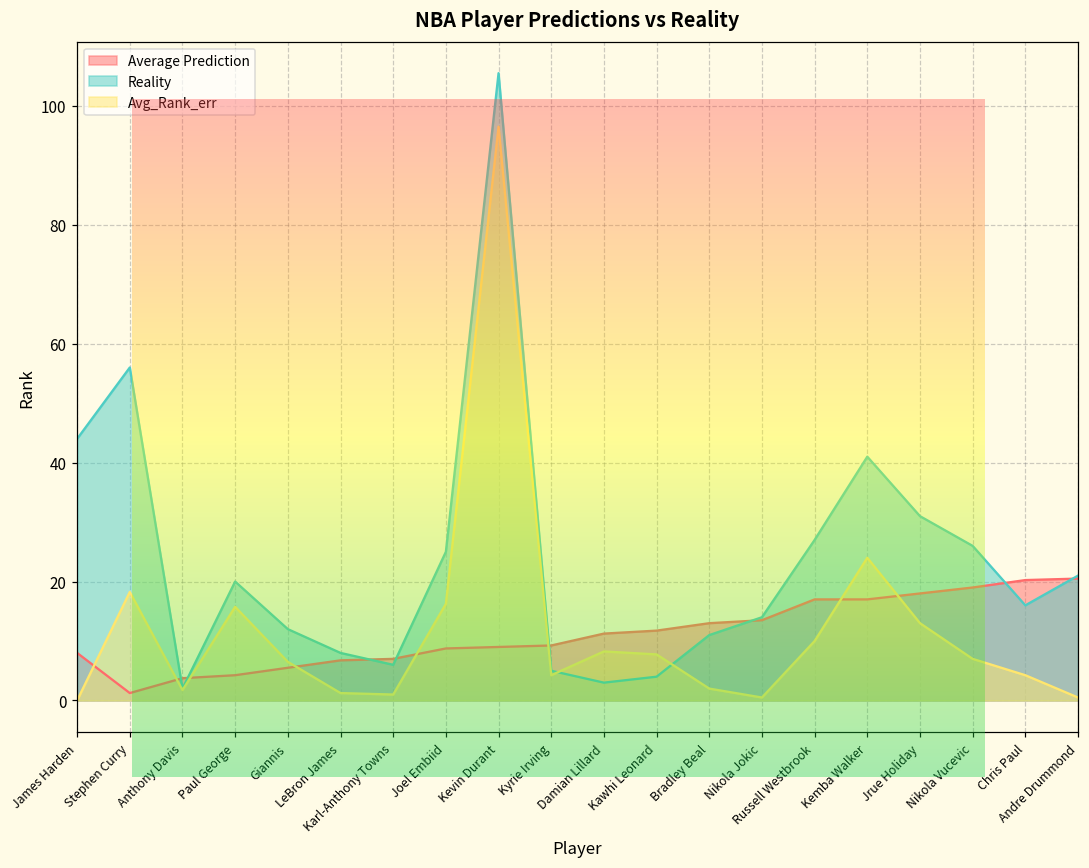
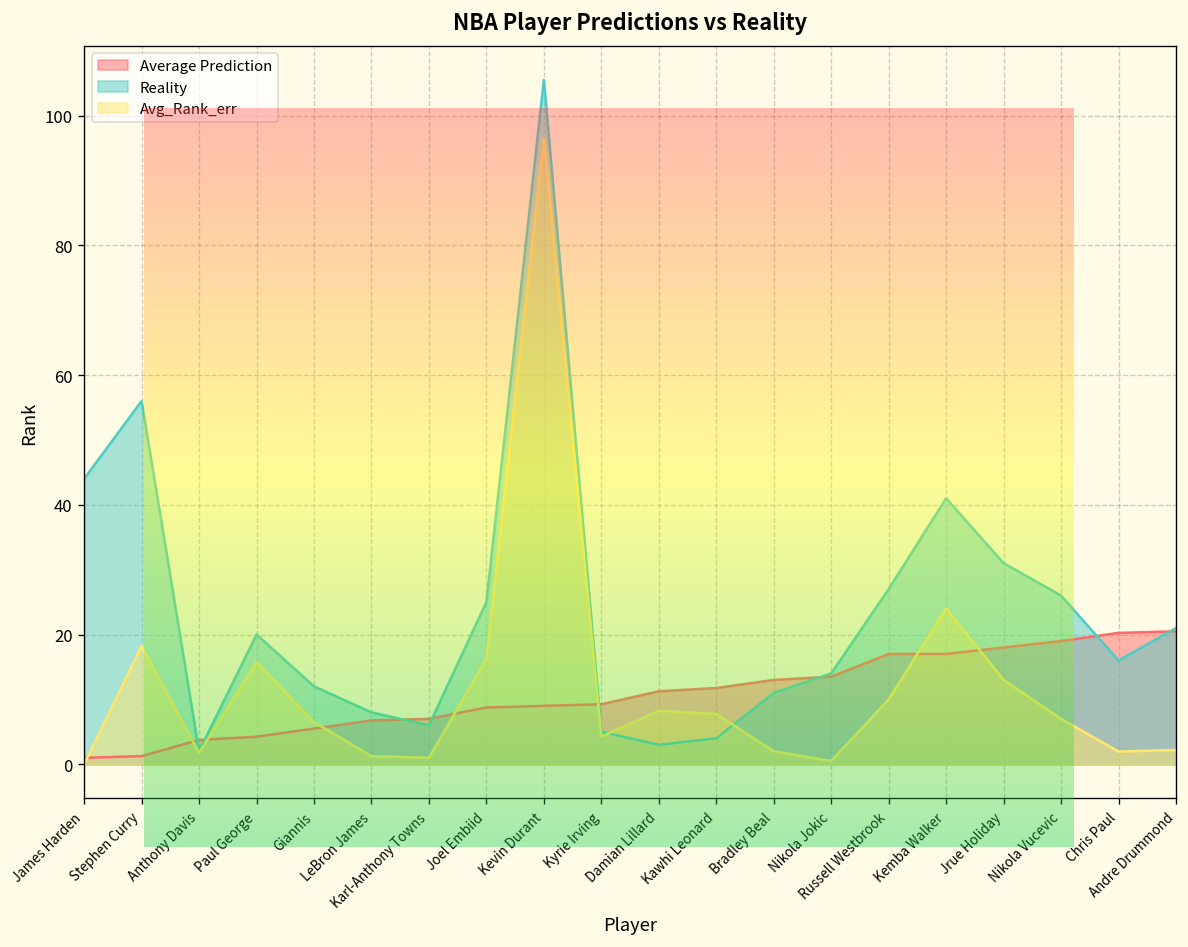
  {
    "Average Prediction": {
-     "James Harden": 8,
+     "James Harden": 1,
      "Stephen Curry": 1,
      "Chris Paul": 20,
      "Andre Drummond": 21
    },
    "Reality": {
      "James Harden": 44,
      "Stephen Curry": 56,
      "Chris Paul": 16,
      "Andre Drummond": 21
    },
    "Avg_Rank_err": {
      "James Harden": 0,
      "Stephen Curry": 18,
-     "Chris Paul": 4,
-     "Andre Drummond": 1
+     "Chris Paul": 2,
+     "Andre Drummond": 2
    }
  }
